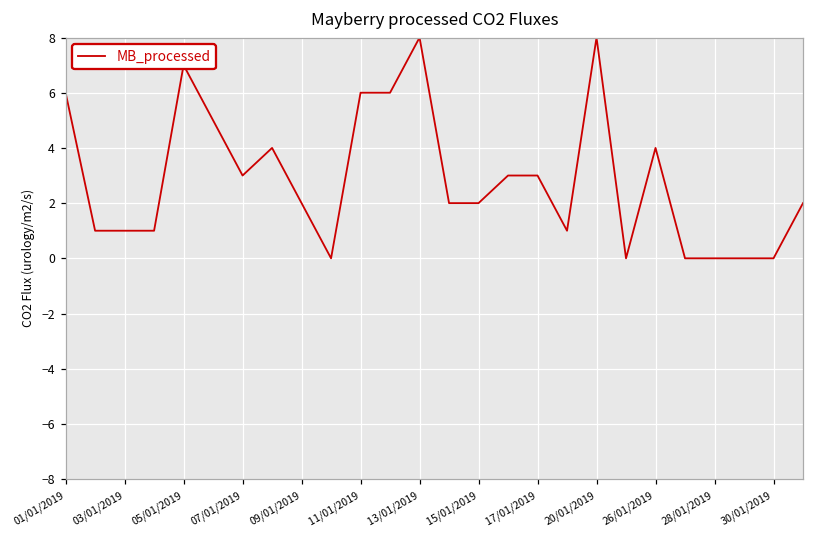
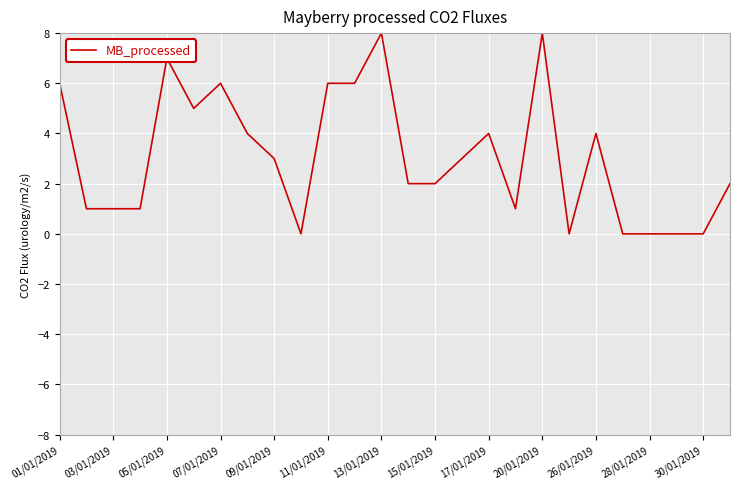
  {
    "01/01/2019": 6,
    "03/01/2019": 1,
-   "07/01/2019": 3,
-   "09/01/2019": 2,
+   "07/01/2019": 6,
+   "09/01/2019": 3,
    "11/01/2019": 6,
    "13/01/2019": 8,
    "15/01/2019": 2,
-   "17/01/2019": 3,
+   "17/01/2019": 4,
    "20/01/2019": 8,
    "26/01/2019": 4,
    "28/01/2019": 0,
    "30/01/2019": 0
  }
